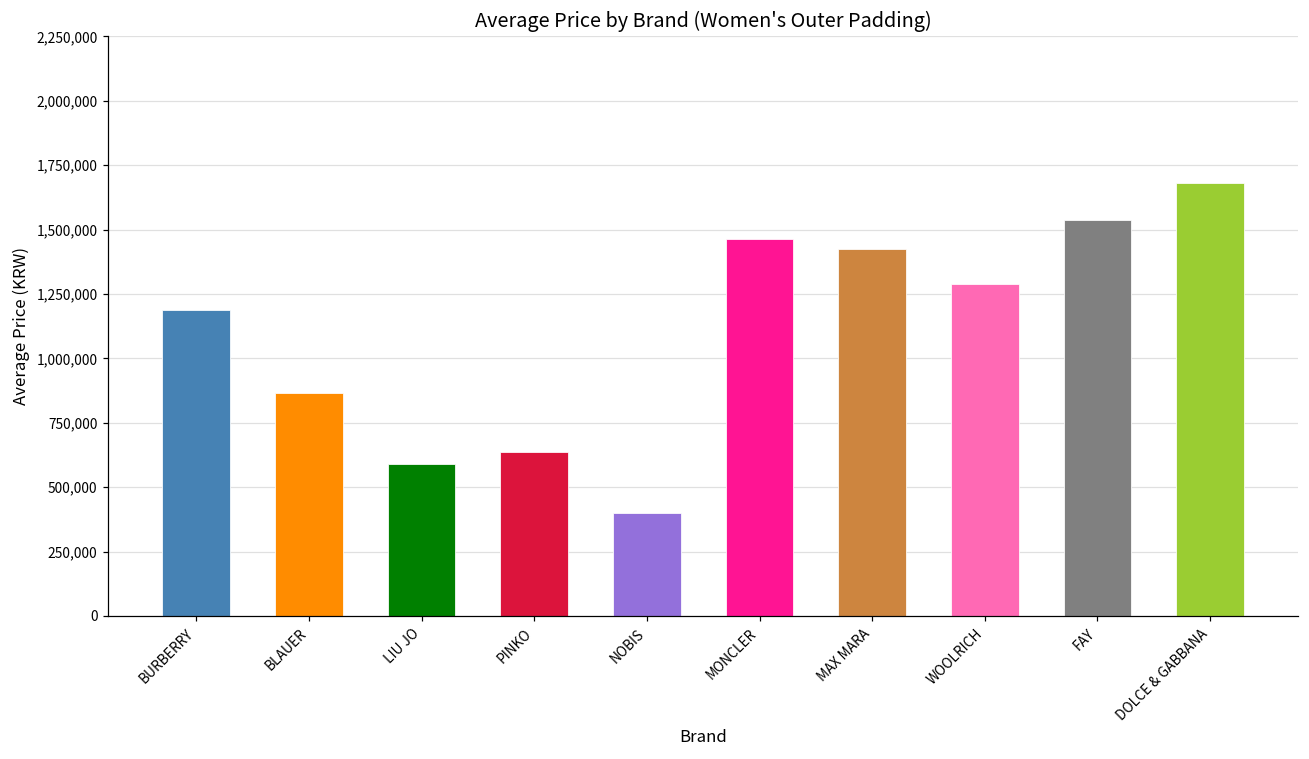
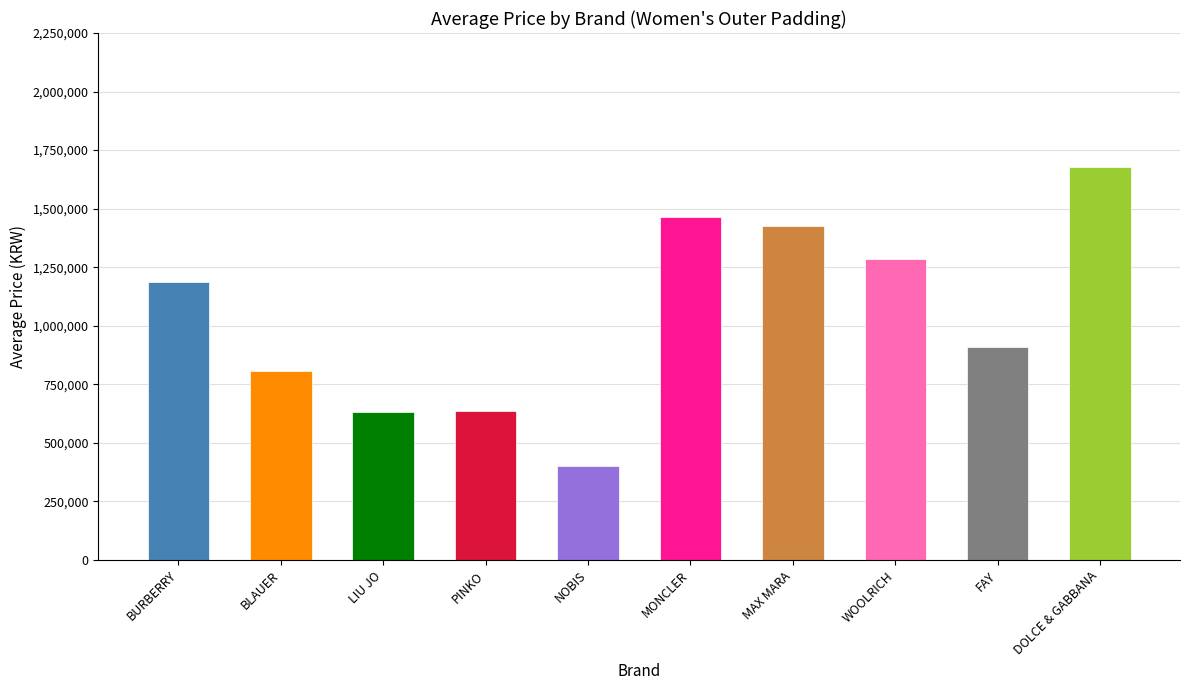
  {
    "BURBERRY": "1,190,000",
-   "BLAUER": "870,000",
-   "LIU JO": "590,000",
+   "BLAUER": "810,000",
+   "LIU JO": "630,000",
    "PINKO": "640,000",
    "NOBIS": "400,000",
    "MONCLER": "1,460,000",
    "MAX MARA": "1,430,000",
    "WOOLRICH": "1,290,000",
-   "FAY": "1,540,000",
+   "FAY": "910,000",
    "DOLCE & GABBANA": "1,680,000"
  }
